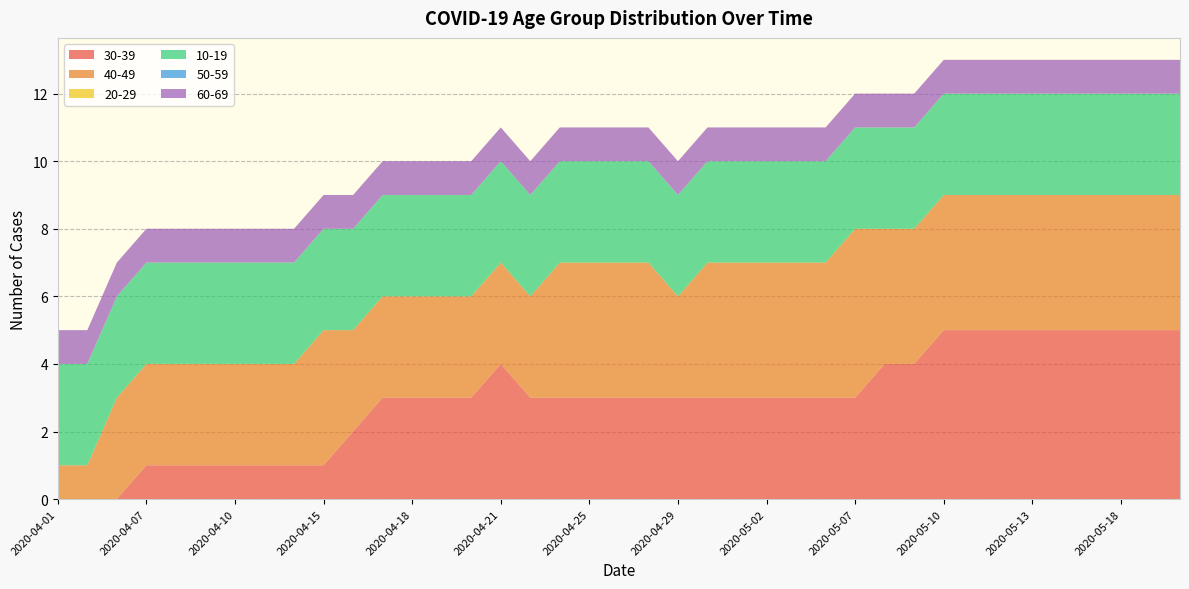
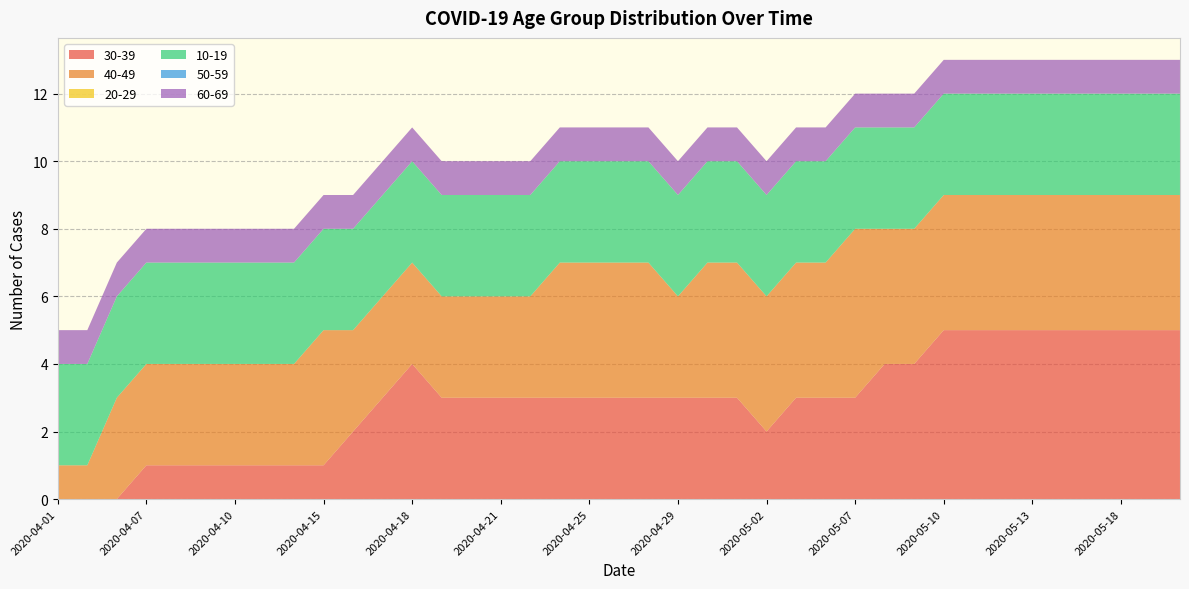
  {
    "30-39": {
      "2020-04-01": 0,
      "2020-04-07": 1,
      "2020-04-10": 1,
      "2020-04-15": 1,
-     "2020-04-18": 3,
-     "2020-04-21": 4,
+     "2020-04-18": 4,
+     "2020-04-21": 3,
      "2020-04-25": 3,
      "2020-04-29": 3,
-     "2020-05-02": 3,
+     "2020-05-02": 2,
      "2020-05-07": 3,
      "2020-05-10": 5,
      "2020-05-13": 5,
      "2020-05-18": 5
    },
    "60-69": {
      "2020-04-01": 1,
      "2020-04-07": 1,
      "2020-04-10": 1,
      "2020-04-15": 1,
      "2020-04-18": 1,
      "2020-04-21": 1,
      "2020-04-25": 1,
      "2020-04-29": 1,
      "2020-05-02": 1,
      "2020-05-07": 1,
      "2020-05-10": 1,
      "2020-05-13": 1,
      "2020-05-18": 1
    }
  }
